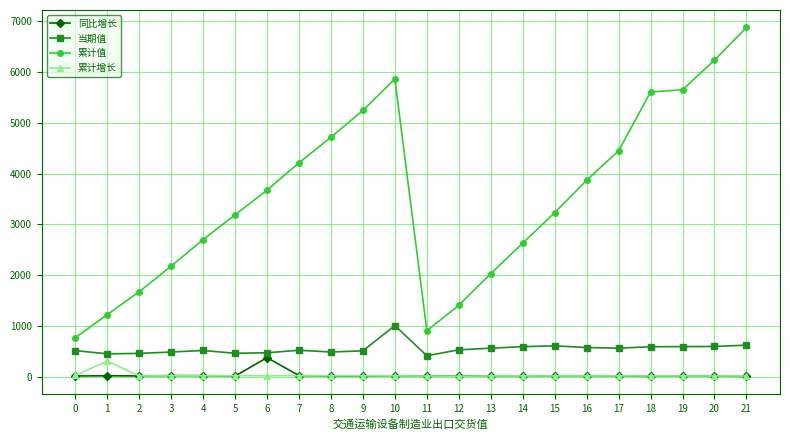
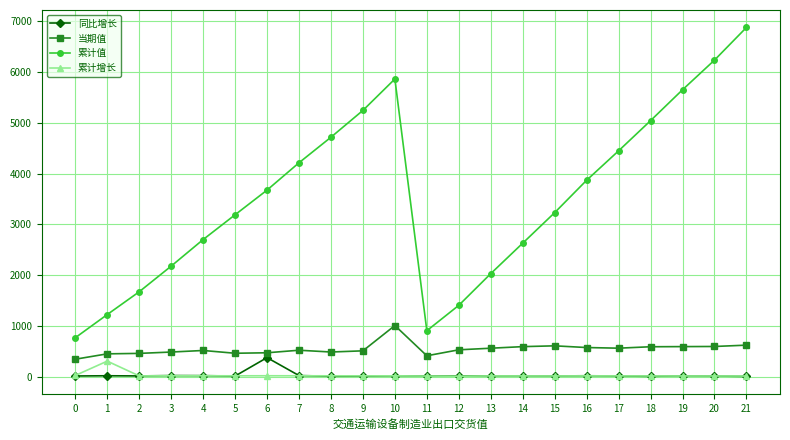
  {
    "同比增长": {
      "1": 0,
      "6": 400
    },
    "当期值": {
-     "0": 500,
+     "0": 400,
      "1": 500,
      "2": 500,
      "3": 500,
      "4": 500,
      "5": 500,
      "6": 500,
      "7": 500,
      "8": 500,
      "9": 500,
      "10": 1000,
      "11": 400,
      "12": 500,
      "13": 600,
      "14": 600,
      "15": 600,
      "16": 600,
      "17": 600,
      "18": 600,
      "19": 600,
      "20": 600,
      "21": 600
    },
    "累计值": {
      "0": 800,
      "1": 1200,
      "2": 1700,
      "3": 2200,
      "4": 2700,
      "5": 3200,
      "6": 3700,
      "7": 4200,
      "8": 4700,
      "9": 5200,
      "10": 5900,
      "11": 900,
      "12": 1400,
      "13": 2000,
      "14": 2600,
      "15": 3200,
      "16": 3900,
      "17": 4400,
-     "18": 5600,
+     "18": 5000,
      "19": 5600,
      "20": 6200,
      "21": 6900
    },
    "累计增长": {
      "1": 300,
      "6": 0
    }
  }
